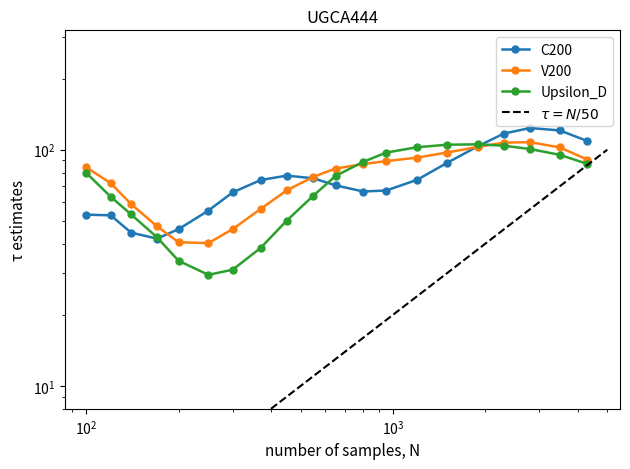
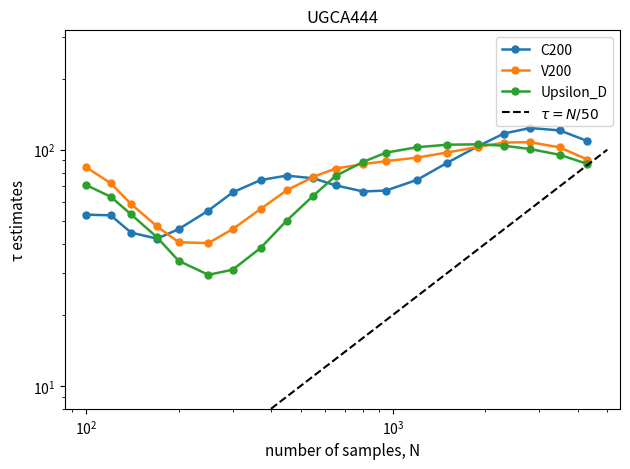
  {
    "C200": {
      "10^2": 53
    },
    "V200": {
      "10^2": 84
    },
    "Upsilon_D": {
-     "10^2": 80
+     "10^2": 71
    }
  }
